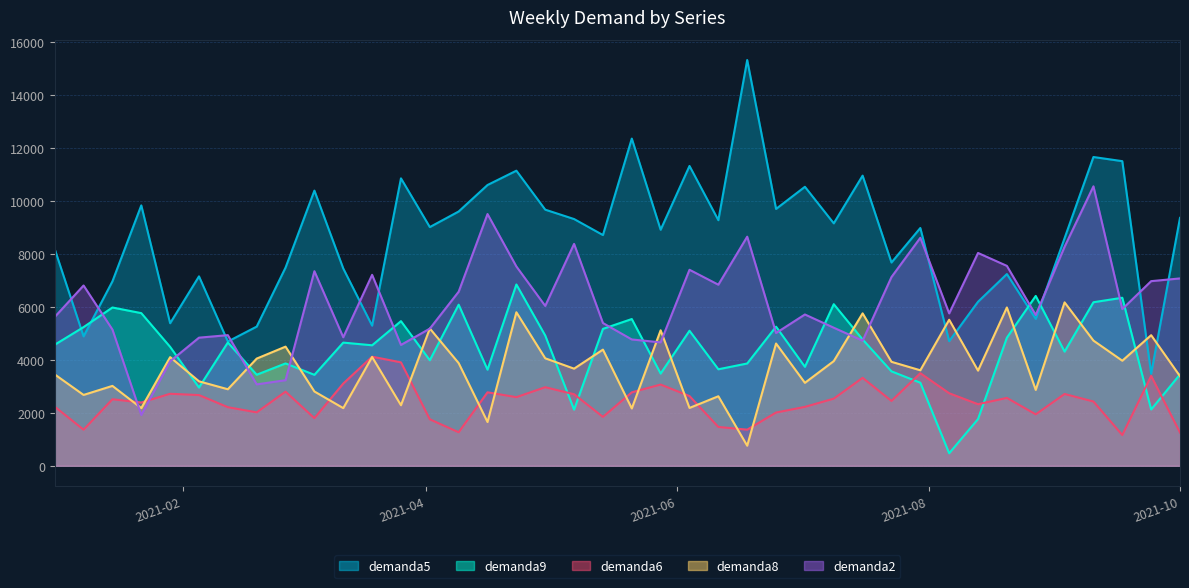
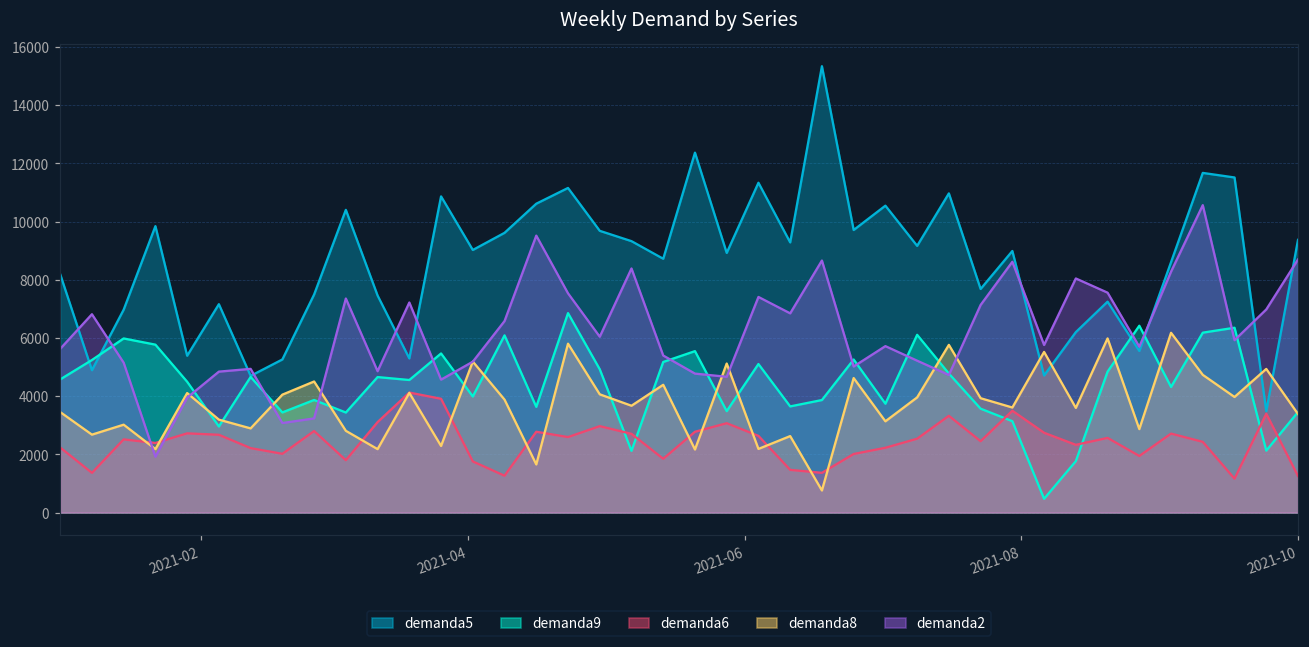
  {
    "demanda6": {
      "2021-10": 1300
    },
    "demanda2": {
-     "2021-10": 7100
+     "2021-10": 8700
    }
  }
